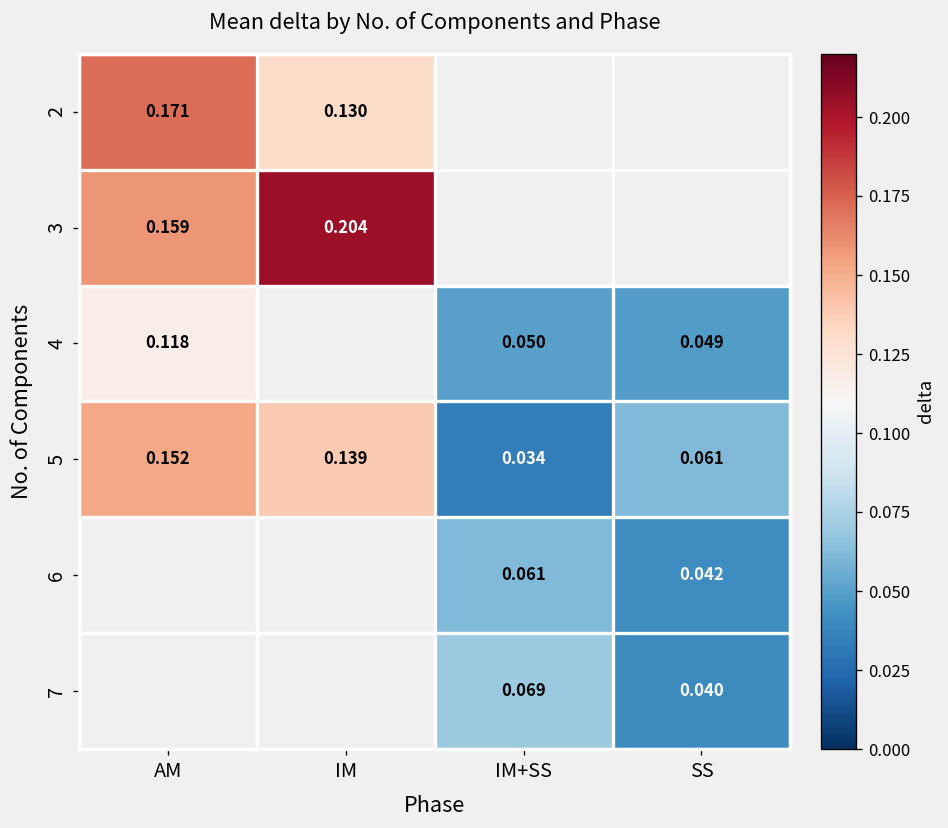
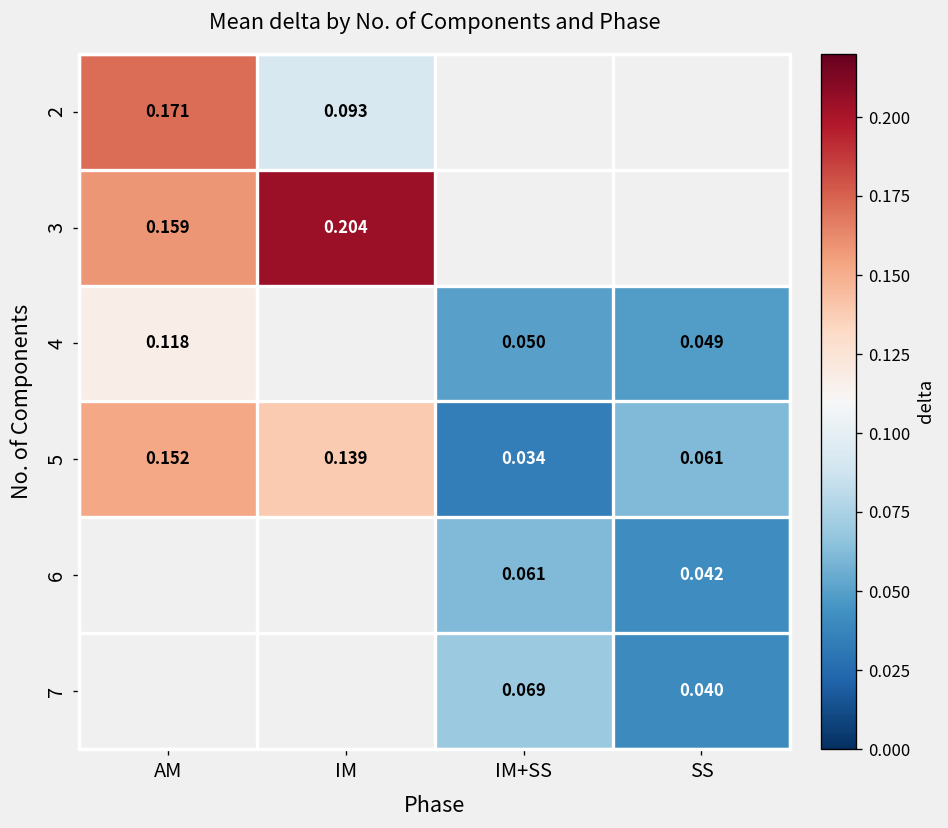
  {
    "2": {
      "AM": 0.171,
-     "IM": 0.130
+     "IM": 0.093
    },
    "3": {
      "AM": 0.159,
      "IM": 0.204
    },
    "4": {
      "AM": 0.118,
      "IM+SS": 0.050,
      "SS": 0.049
    },
    "5": {
      "AM": 0.152,
      "IM": 0.139,
      "IM+SS": 0.034,
      "SS": 0.061
    },
    "6": {
      "IM+SS": 0.061,
      "SS": 0.042
    },
    "7": {
      "IM+SS": 0.069,
      "SS": 0.040
    }
  }
